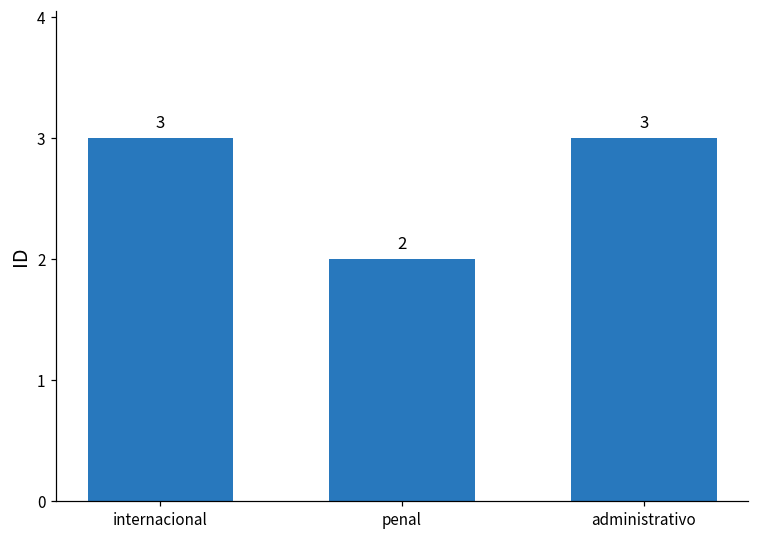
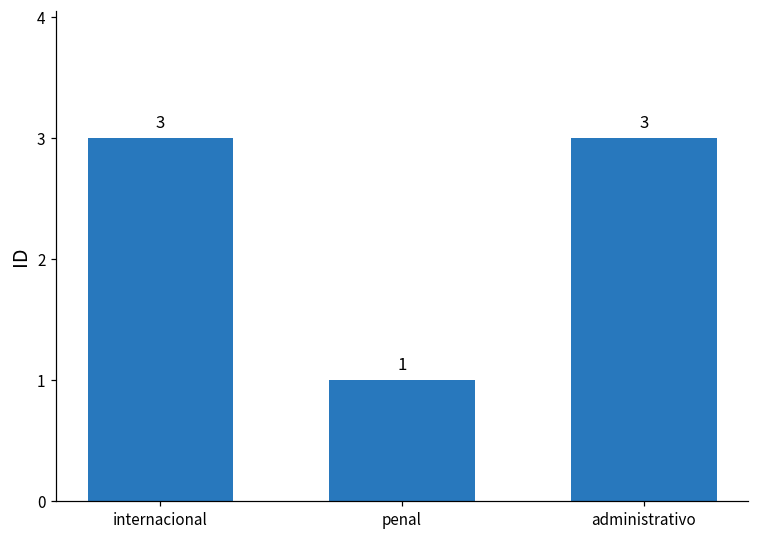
  {
    "internacional": 3,
-   "penal": 2,
+   "penal": 1,
    "administrativo": 3
  }
